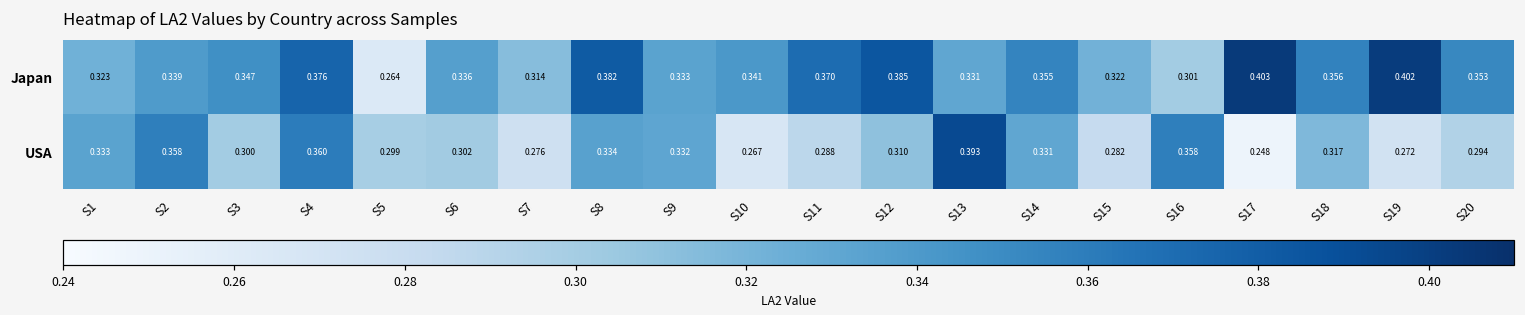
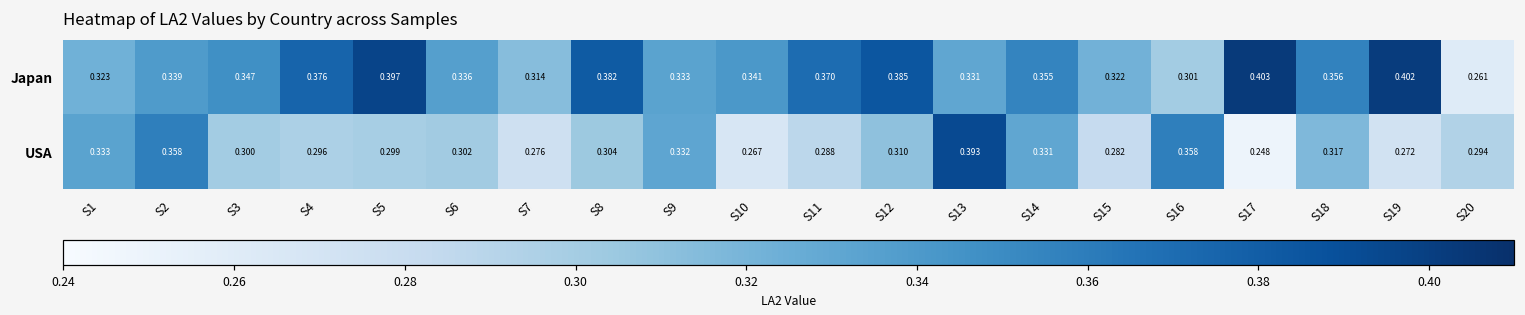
  {
    "Japan": {
      "S1": 0.323,
      "S2": 0.339,
      "S3": 0.347,
      "S4": 0.376,
-     "S5": 0.264,
+     "S5": 0.397,
      "S6": 0.336,
      "S7": 0.314,
      "S8": 0.382,
      "S9": 0.333,
      "S10": 0.341,
      "S11": 0.370,
      "S12": 0.385,
      "S13": 0.331,
      "S14": 0.355,
      "S15": 0.322,
      "S16": 0.301,
      "S17": 0.403,
      "S18": 0.356,
      "S19": 0.402,
-     "S20": 0.353
+     "S20": 0.261
    },
    "USA": {
      "S1": 0.333,
      "S2": 0.358,
      "S3": 0.300,
-     "S4": 0.360,
+     "S4": 0.296,
      "S5": 0.299,
      "S6": 0.302,
      "S7": 0.276,
-     "S8": 0.334,
+     "S8": 0.304,
      "S9": 0.332,
      "S10": 0.267,
      "S11": 0.288,
      "S12": 0.310,
      "S13": 0.393,
      "S14": 0.331,
      "S15": 0.282,
      "S16": 0.358,
      "S17": 0.248,
      "S18": 0.317,
      "S19": 0.272,
      "S20": 0.294
    }
  }
